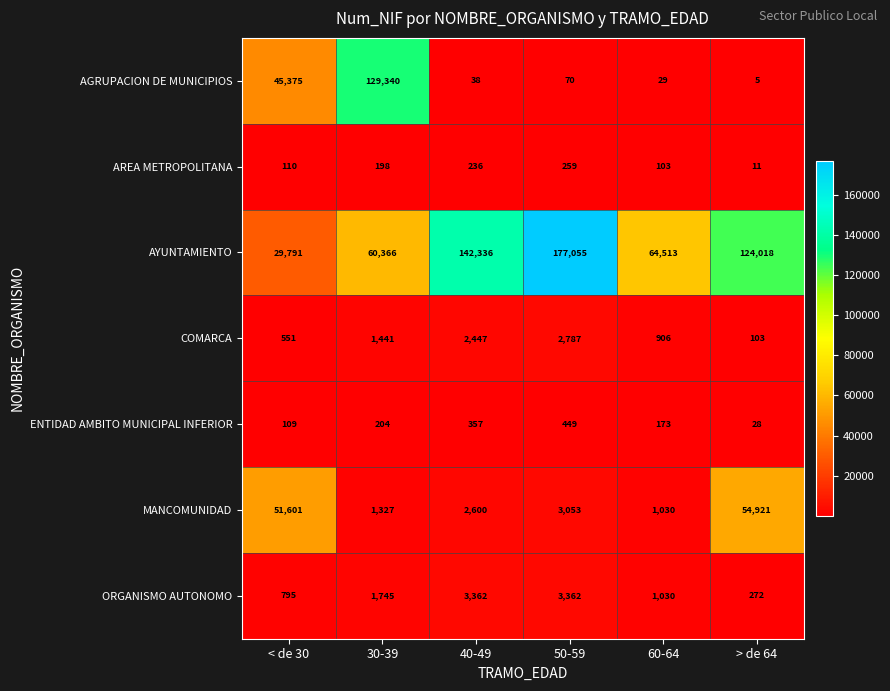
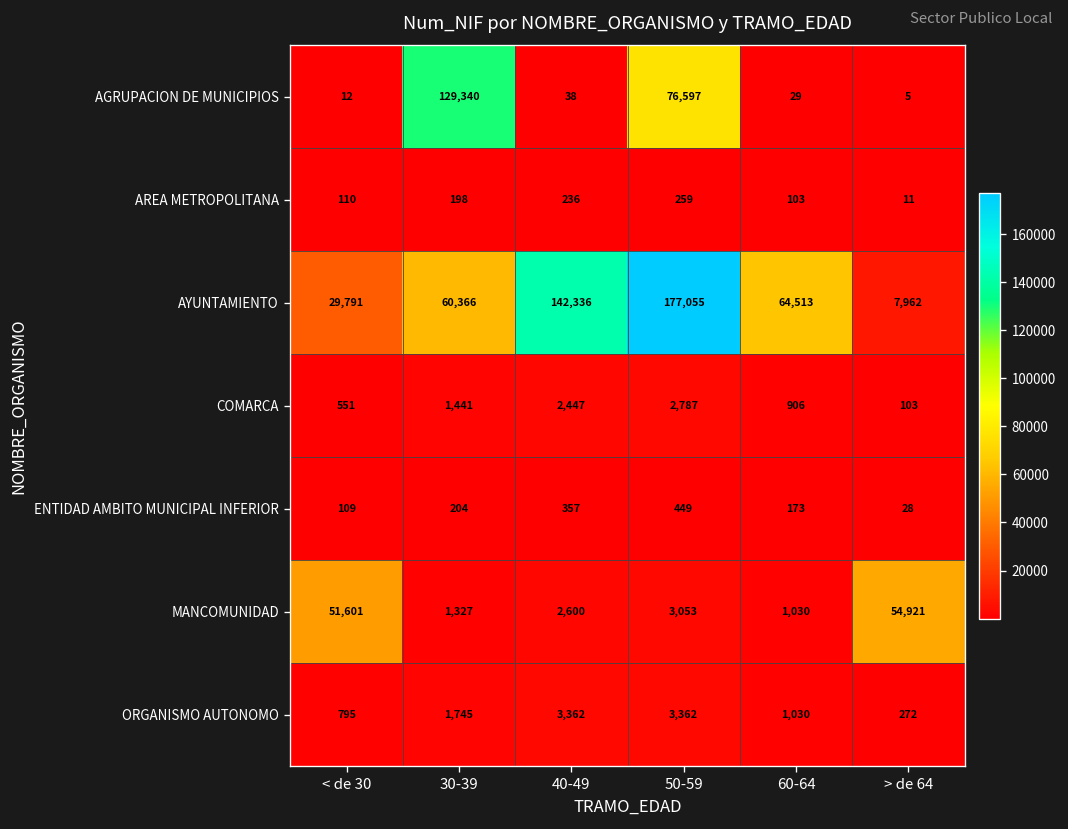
  {
    "AGRUPACION DE MUNICIPIOS": {
-     "< de 30": "45,375",
+     "< de 30": "12",
      "30-39": "129,340",
      "40-49": "38",
-     "50-59": "70",
+     "50-59": "76,597",
      "60-64": "29",
      "> de 64": "5"
    },
    "AREA METROPOLITANA": {
      "< de 30": "110",
      "30-39": "198",
      "40-49": "236",
      "50-59": "259",
      "60-64": "103",
      "> de 64": "11"
    },
    "AYUNTAMIENTO": {
      "< de 30": "29,791",
      "30-39": "60,366",
      "40-49": "142,336",
      "50-59": "177,055",
      "60-64": "64,513",
-     "> de 64": "124,018"
+     "> de 64": "7,962"
    },
    "COMARCA": {
      "< de 30": "551",
      "30-39": "1,441",
      "40-49": "2,447",
      "50-59": "2,787",
      "60-64": "906",
      "> de 64": "103"
    },
    "ENTIDAD AMBITO MUNICIPAL INFERIOR": {
      "< de 30": "109",
      "30-39": "204",
      "40-49": "357",
      "50-59": "449",
      "60-64": "173",
      "> de 64": "28"
    },
    "MANCOMUNIDAD": {
      "< de 30": "51,601",
      "30-39": "1,327",
      "40-49": "2,600",
      "50-59": "3,053",
      "60-64": "1,030",
      "> de 64": "54,921"
    },
    "ORGANISMO AUTONOMO": {
      "< de 30": "795",
      "30-39": "1,745",
      "40-49": "3,362",
      "50-59": "3,362",
      "60-64": "1,030",
      "> de 64": "272"
    }
  }
